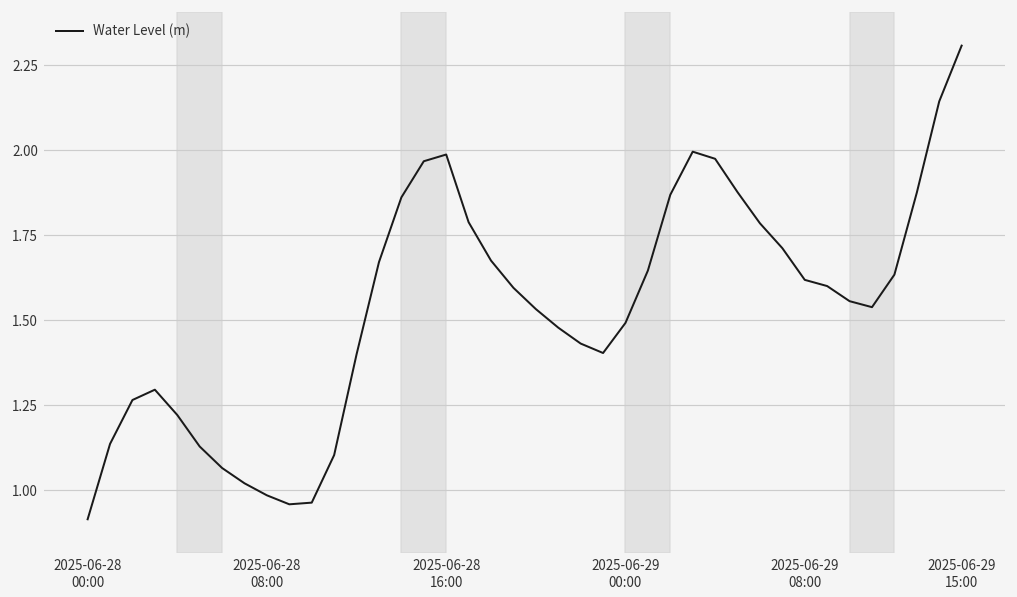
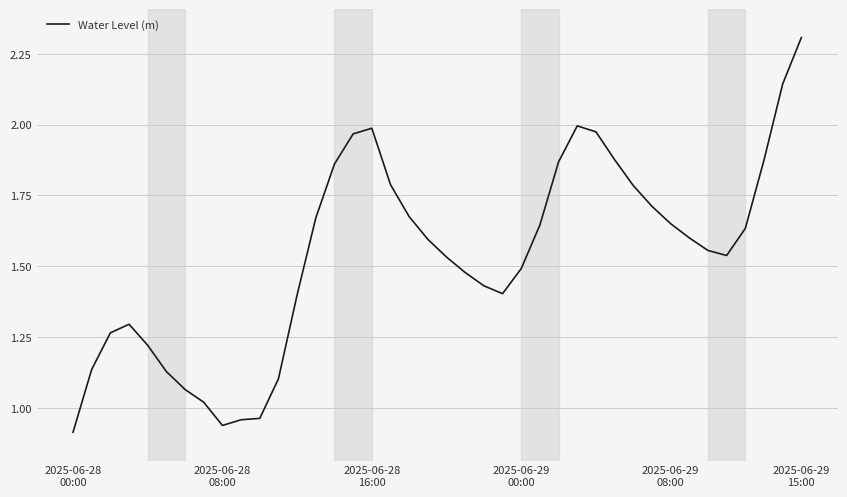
  {
    "2025-06-28 00:00": 0.91,
-   "2025-06-28 08:00": 0.98,
+   "2025-06-28 08:00": 0.94,
    "2025-06-28 16:00": 1.99,
    "2025-06-29 00:00": 1.49,
-   "2025-06-29 08:00": 1.62,
+   "2025-06-29 08:00": 1.65,
    "2025-06-29 15:00": 2.31
  }
